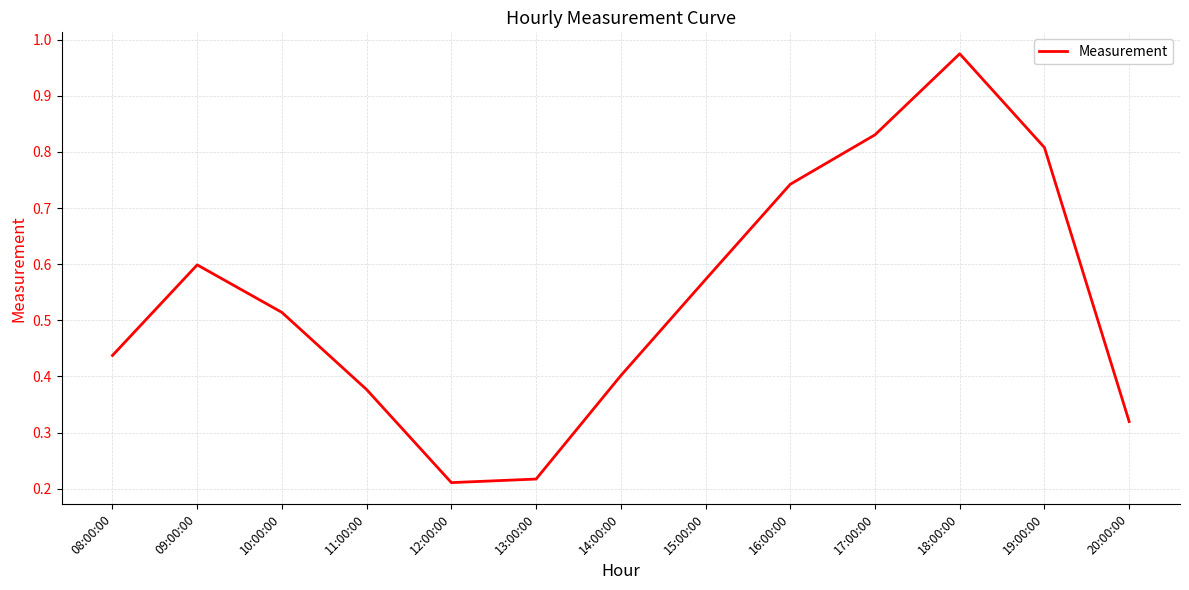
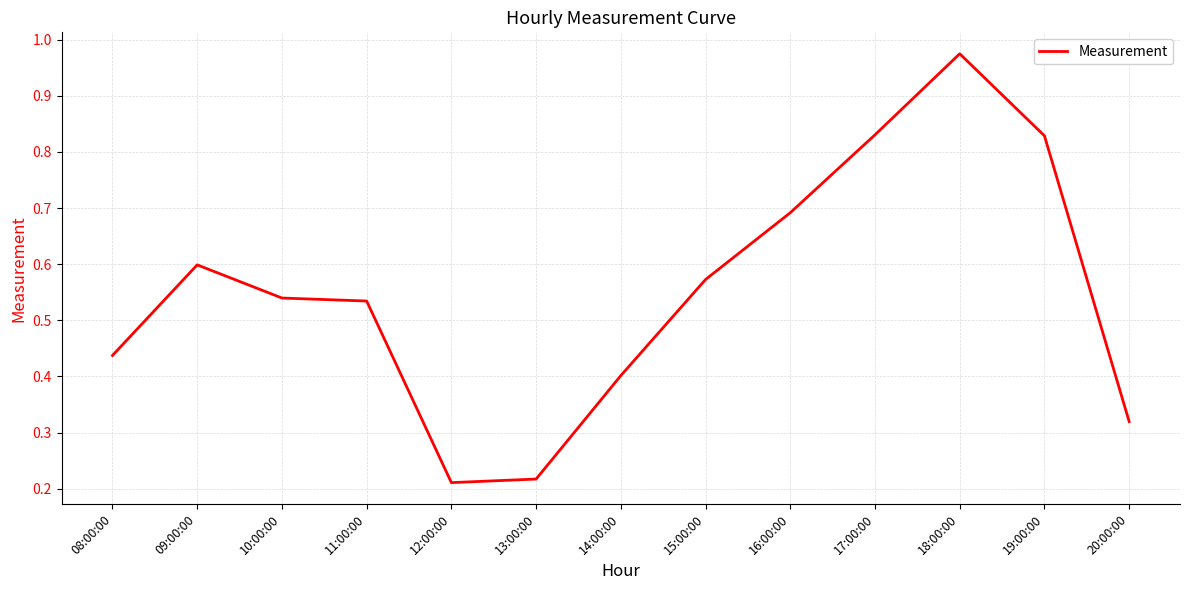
  {
    "08:00:00": 0.44,
    "09:00:00": 0.60,
-   "10:00:00": 0.51,
-   "11:00:00": 0.38,
+   "10:00:00": 0.54,
+   "11:00:00": 0.53,
    "12:00:00": 0.21,
    "13:00:00": 0.22,
    "14:00:00": 0.40,
    "15:00:00": 0.57,
-   "16:00:00": 0.74,
+   "16:00:00": 0.69,
    "17:00:00": 0.83,
    "18:00:00": 0.97,
-   "19:00:00": 0.81,
+   "19:00:00": 0.83,
    "20:00:00": 0.32
  }
